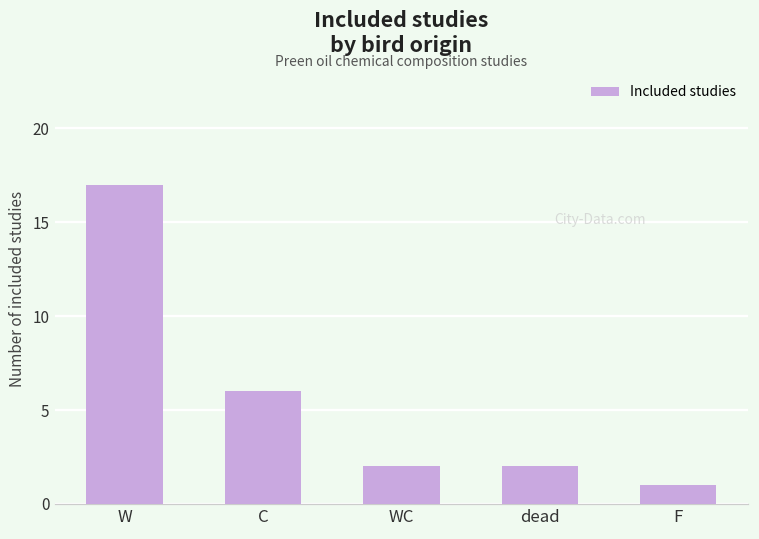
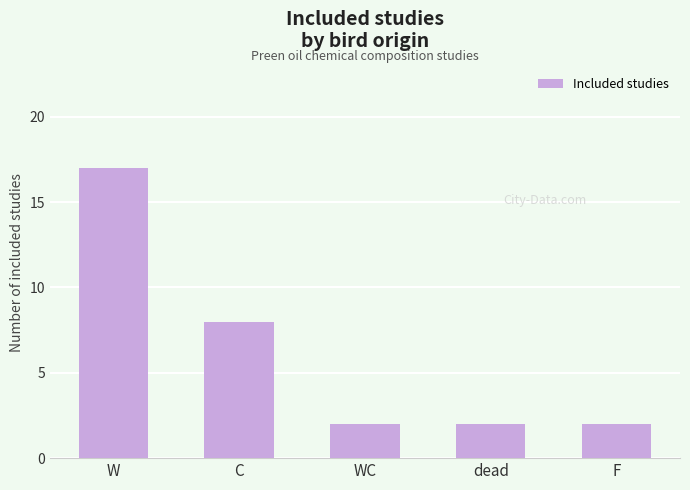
  {
    "W": 17,
-   "C": 6,
+   "C": 8,
    "WC": 2,
    "dead": 2,
-   "F": 1
+   "F": 2
  }
